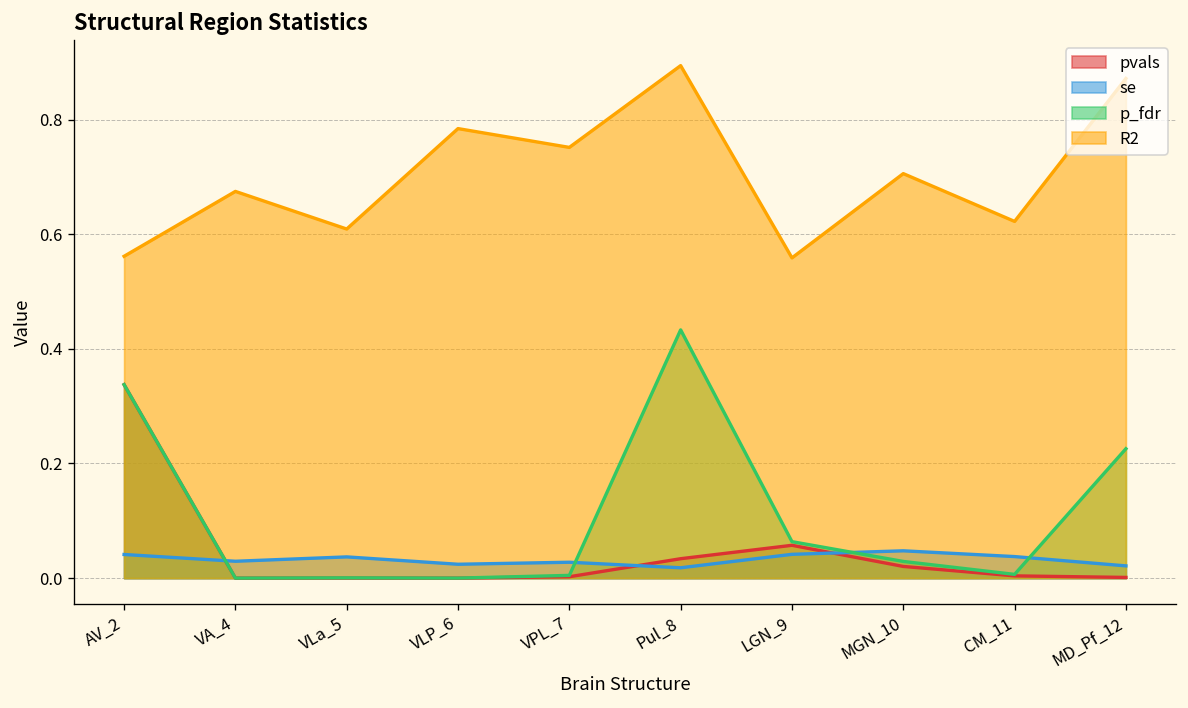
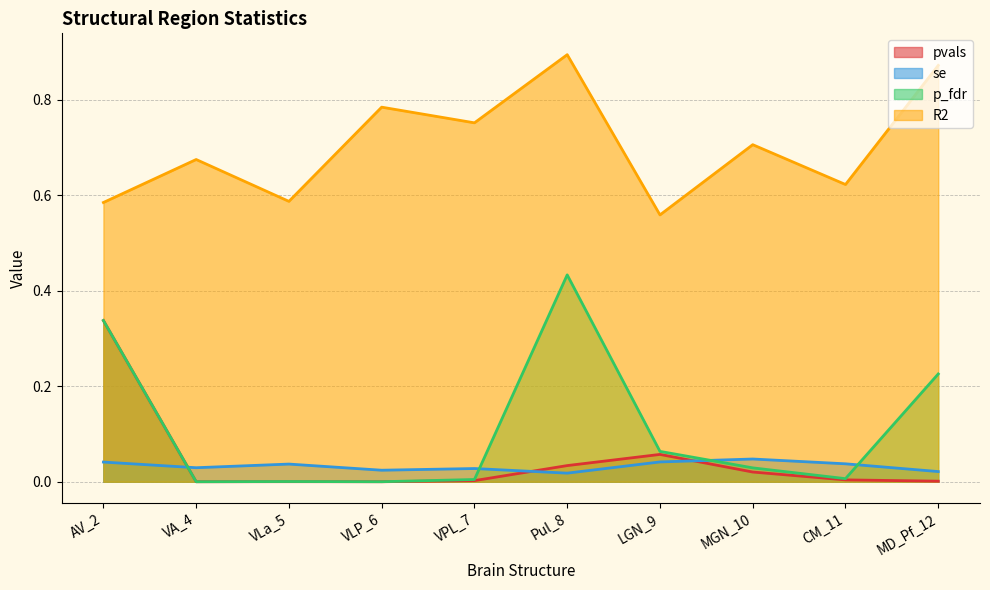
  {
    "pvals": {
      "Pul_8": 0.03,
      "LGN_9": 0.06,
      "MGN_10": 0.02,
      "MD_Pf_12": 0.00
    },
    "se": {
      "AV_2": 0.04,
      "VA_4": 0.03,
      "VLa_5": 0.04,
      "VLP_6": 0.02,
      "VPL_7": 0.03,
      "Pul_8": 0.02,
      "LGN_9": 0.04,
      "MGN_10": 0.05,
      "CM_11": 0.04,
      "MD_Pf_12": 0.02
    },
    "p_fdr": {
      "Pul_8": 0.43,
      "LGN_9": 0.06,
      "MGN_10": 0.03,
      "MD_Pf_12": 0.23
    },
    "R2": {
-     "AV_2": 0.56,
+     "AV_2": 0.58,
      "VA_4": 0.67,
-     "VLa_5": 0.61,
+     "VLa_5": 0.59,
      "VLP_6": 0.78,
      "VPL_7": 0.75,
      "Pul_8": 0.89,
      "LGN_9": 0.56,
      "MGN_10": 0.71,
      "CM_11": 0.62
    }
  }
